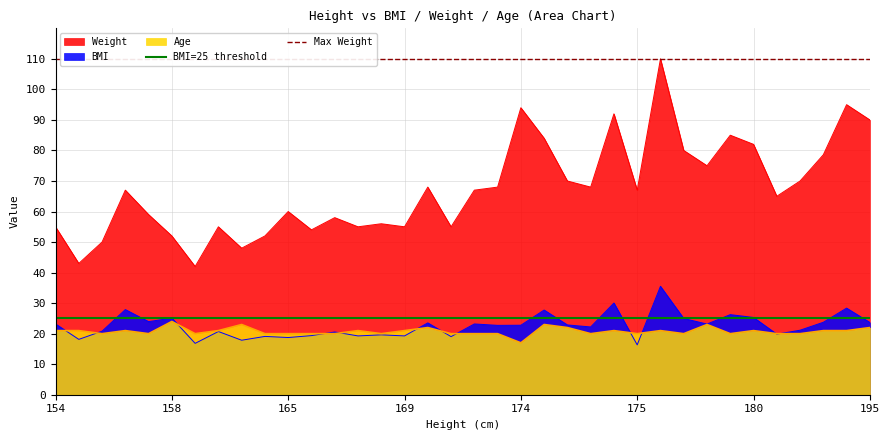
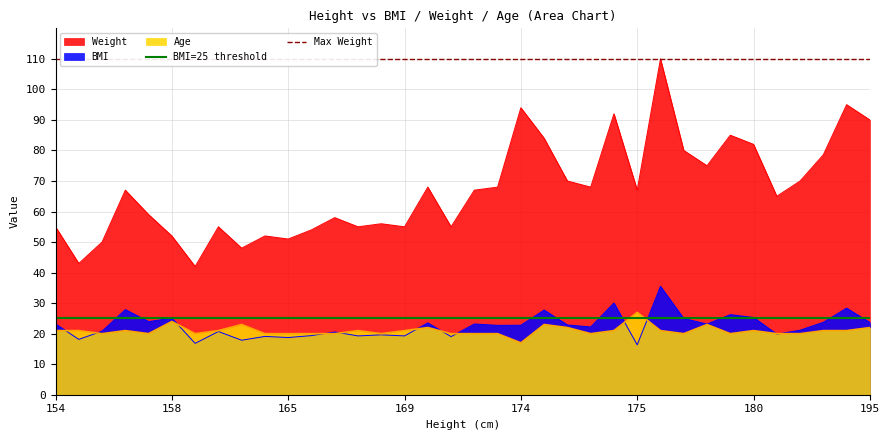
  {
    "Weight": {
      "154": 55,
      "158": 52,
-     "165": 60,
+     "165": 51,
      "169": 55,
      "174": 94,
      "175": 67,
      "180": 82,
      "195": 90
    },
    "BMI": {
      "154": 23,
      "158": 25,
      "165": 19,
      "169": 19,
      "174": 23,
      "175": 16,
      "180": 25,
      "195": 24
    },
    "Age": {
      "154": 21,
      "158": 24,
      "165": 20,
      "169": 21,
      "174": 17,
-     "175": 20,
+     "175": 27,
      "180": 21,
      "195": 22
    }
  }
